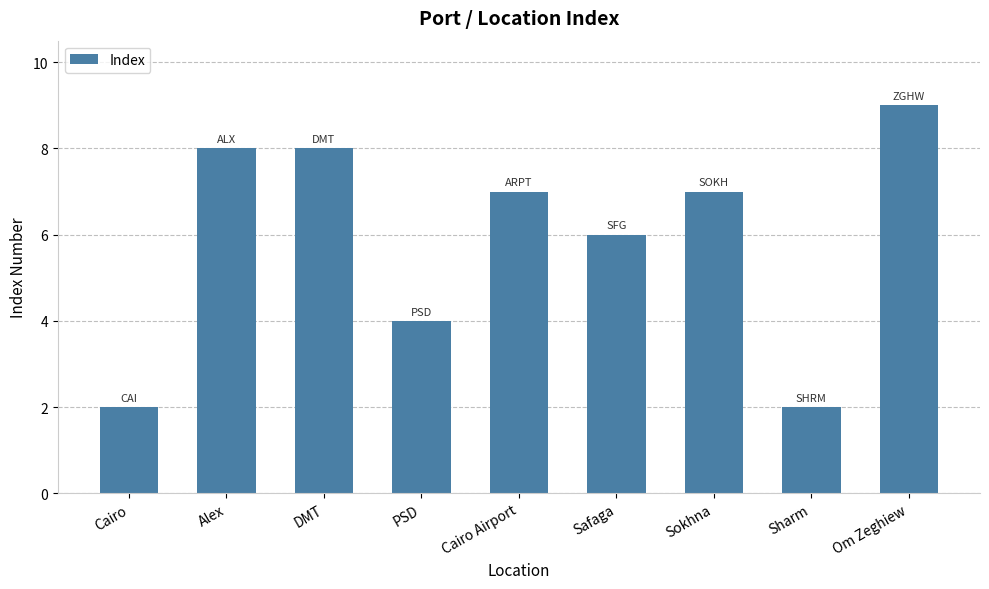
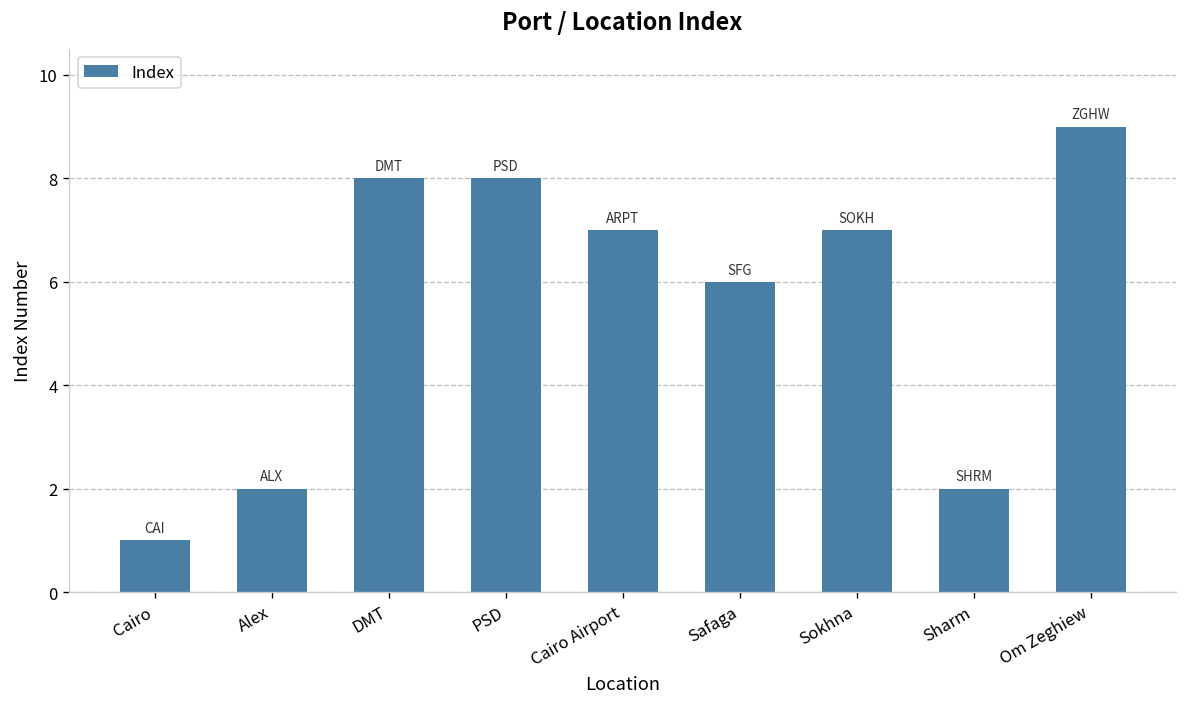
  {
-   "Cairo": 2,
-   "Alex": 8,
+   "Cairo": 1,
+   "Alex": 2,
    "DMT": 8,
-   "PSD": 4,
+   "PSD": 8,
    "Cairo Airport": 7,
    "Safaga": 6,
    "Sokhna": 7,
    "Sharm": 2,
    "Om Zeghiew": 9
  }
